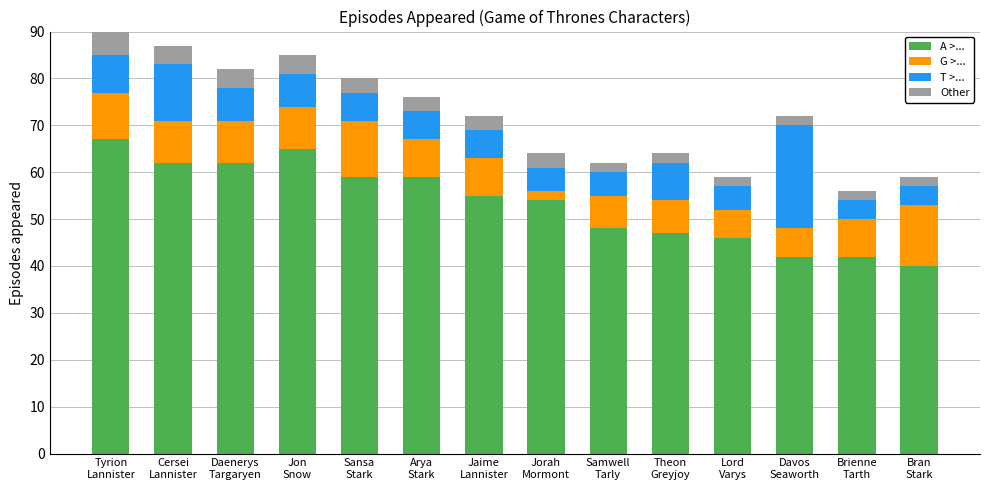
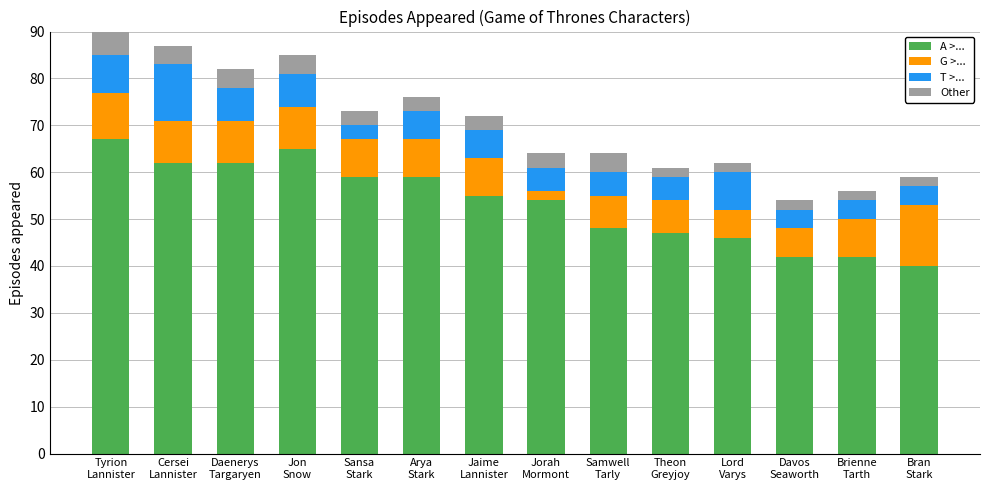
  {
    "A >...": {
      "Tyrion Lannister": 67,
      "Cersei Lannister": 62,
      "Daenerys Targaryen": 62,
      "Jon Snow": 65,
      "Sansa Stark": 59,
      "Arya Stark": 59,
      "Jaime Lannister": 55,
      "Jorah Mormont": 54,
      "Samwell Tarly": 48,
      "Theon Greyjoy": 47,
      "Lord Varys": 46,
      "Davos Seaworth": 42,
      "Brienne Tarth": 42,
      "Bran Stark": 40
    },
    "G >...": {
      "Tyrion Lannister": 10,
      "Cersei Lannister": 9,
      "Daenerys Targaryen": 9,
      "Jon Snow": 9,
-     "Sansa Stark": 12,
+     "Sansa Stark": 8,
      "Arya Stark": 8,
      "Jaime Lannister": 8,
      "Jorah Mormont": 2,
      "Samwell Tarly": 7,
      "Theon Greyjoy": 7,
      "Lord Varys": 6,
      "Davos Seaworth": 6,
      "Brienne Tarth": 8,
      "Bran Stark": 13
    },
    "T >...": {
      "Tyrion Lannister": 8,
      "Cersei Lannister": 12,
      "Daenerys Targaryen": 7,
      "Jon Snow": 7,
-     "Sansa Stark": 6,
+     "Sansa Stark": 3,
      "Arya Stark": 6,
      "Jaime Lannister": 6,
      "Jorah Mormont": 5,
      "Samwell Tarly": 5,
-     "Theon Greyjoy": 8,
-     "Lord Varys": 5,
-     "Davos Seaworth": 22,
+     "Theon Greyjoy": 5,
+     "Lord Varys": 8,
+     "Davos Seaworth": 4,
      "Brienne Tarth": 4,
      "Bran Stark": 4
    },
    "Other": {
      "Tyrion Lannister": 5,
      "Cersei Lannister": 4,
      "Daenerys Targaryen": 4,
      "Jon Snow": 4,
      "Sansa Stark": 3,
      "Arya Stark": 3,
      "Jaime Lannister": 3,
      "Jorah Mormont": 3,
-     "Samwell Tarly": 2,
+     "Samwell Tarly": 4,
      "Theon Greyjoy": 2,
      "Lord Varys": 2,
      "Davos Seaworth": 2,
      "Brienne Tarth": 2,
      "Bran Stark": 2
    }
  }
